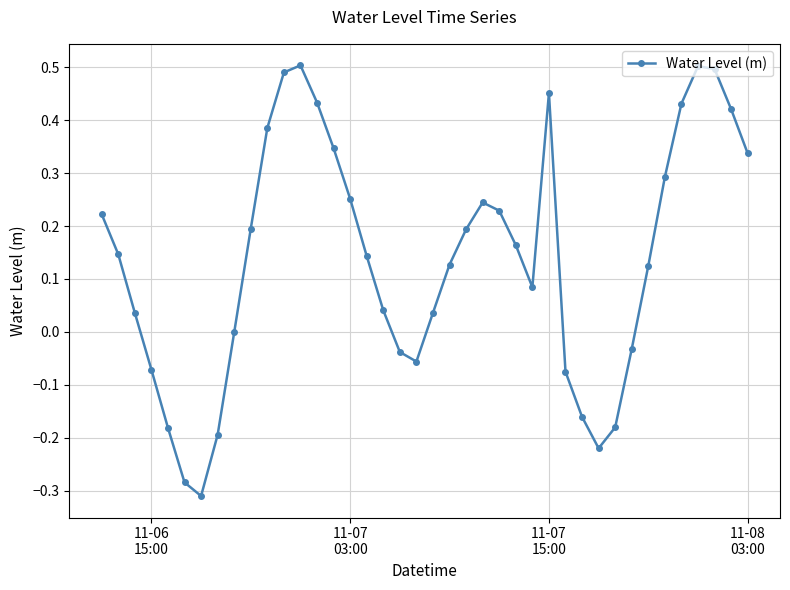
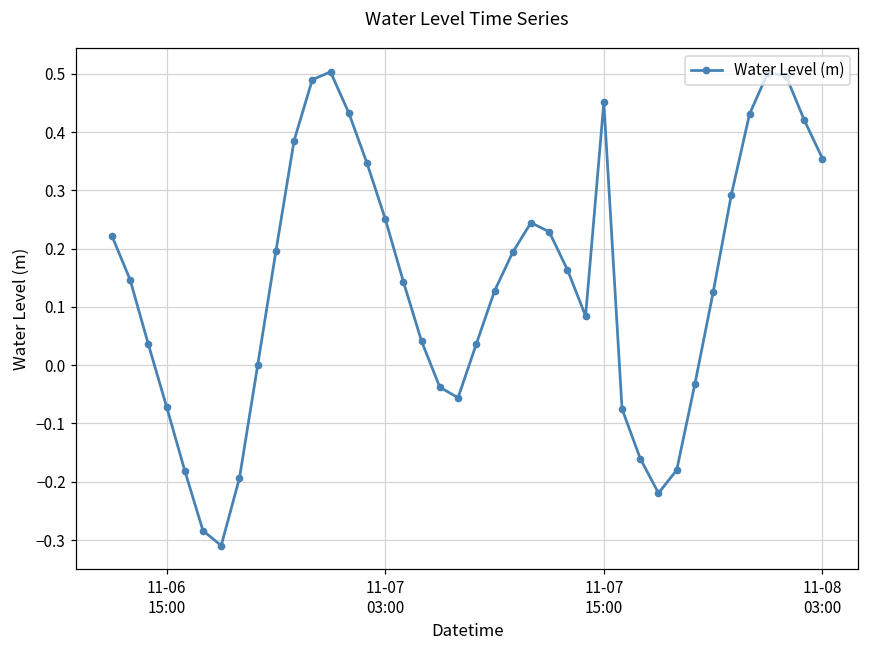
  {
    "11-06 15:00": -0.07,
    "11-07 03:00": 0.25,
    "11-07 15:00": 0.45,
-   "11-08 03:00": 0.34
+   "11-08 03:00": 0.35
  }
